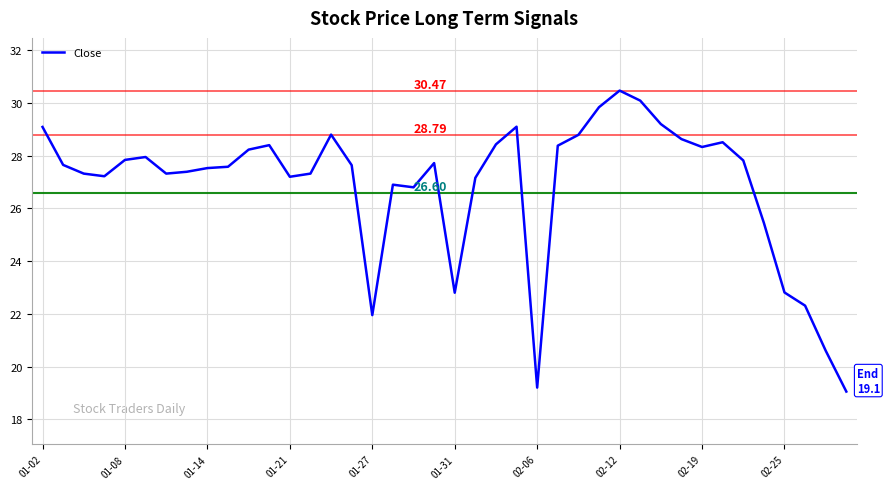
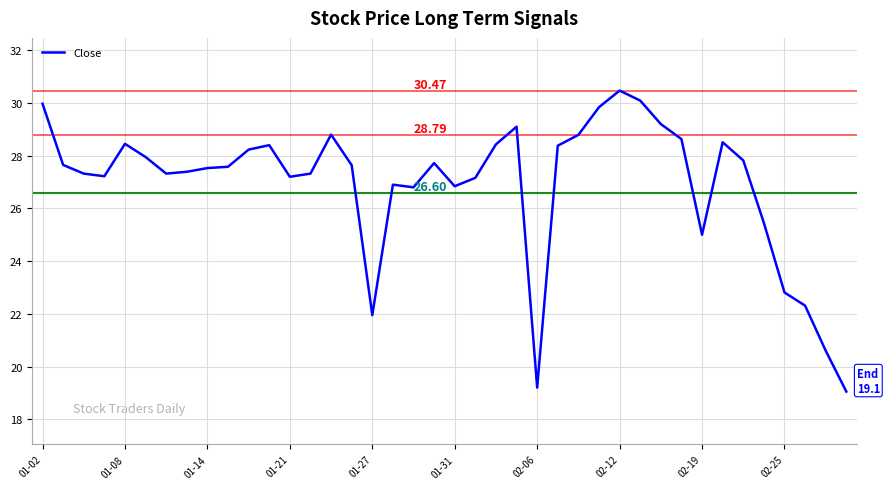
  {
-   "01-02": 29.1,
-   "01-08": 27.8,
+   "01-02": 30.0,
+   "01-08": 28.5,
    "01-14": 27.5,
    "01-21": 27.2,
    "01-27": 22.0,
-   "01-31": 22.8,
+   "01-31": 26.8,
    "02-06": 19.2,
    "02-12": 30.5,
-   "02-19": 28.3,
+   "02-19": 25.0,
    "02-25": 22.8
  }
